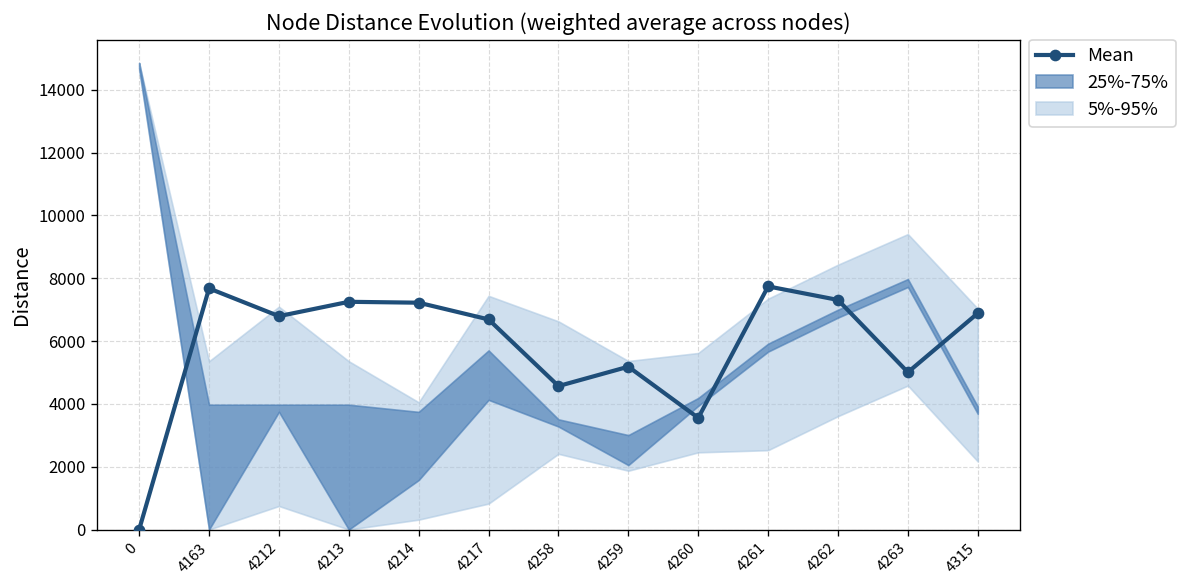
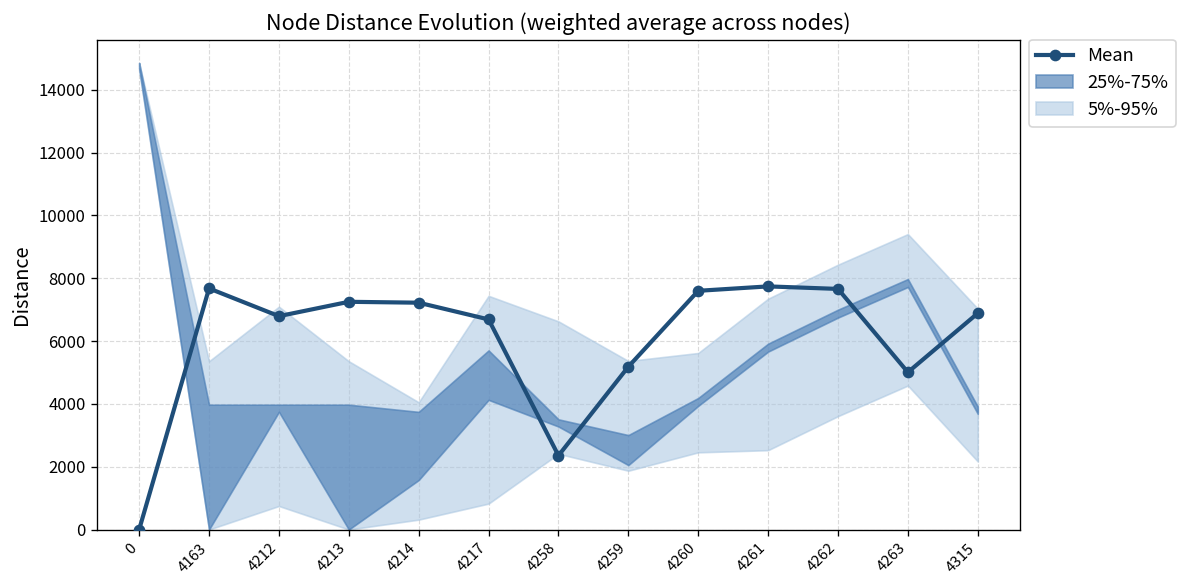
  {
    "Mean": {
      "0": 0,
      "4163": 7700,
      "4212": 6800,
      "4213": 7300,
      "4214": 7200,
      "4217": 6700,
-     "4258": 4600,
+     "4258": 2400,
      "4259": 5200,
-     "4260": 3600,
+     "4260": 7600,
      "4261": 7700,
-     "4262": 7300,
+     "4262": 7700,
      "4263": 5000,
      "4315": 6900
    },
    "5%-95%": {
      "4163": 5400,
      "4213": 5400
    }
  }
